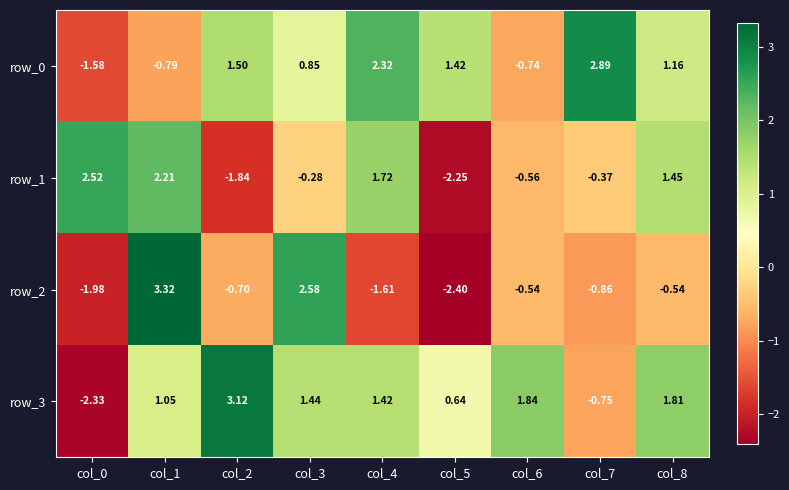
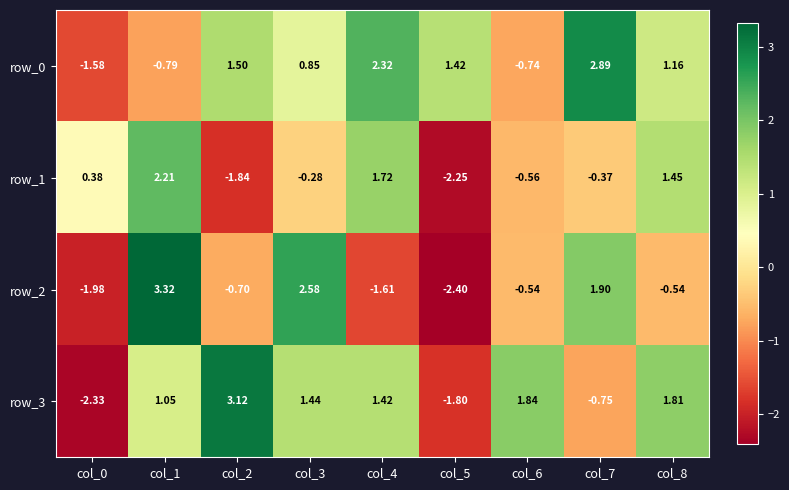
  {
    "row_0": {
      "col_0": -1.58,
      "col_1": -0.79,
      "col_2": 1.50,
      "col_3": 0.85,
      "col_4": 2.32,
      "col_5": 1.42,
      "col_6": -0.74,
      "col_7": 2.89,
      "col_8": 1.16
    },
    "row_1": {
-     "col_0": 2.52,
+     "col_0": 0.38,
      "col_1": 2.21,
      "col_2": -1.84,
      "col_3": -0.28,
      "col_4": 1.72,
      "col_5": -2.25,
      "col_6": -0.56,
      "col_7": -0.37,
      "col_8": 1.45
    },
    "row_2": {
      "col_0": -1.98,
      "col_1": 3.32,
      "col_2": -0.70,
      "col_3": 2.58,
      "col_4": -1.61,
      "col_5": -2.40,
      "col_6": -0.54,
-     "col_7": -0.86,
+     "col_7": 1.90,
      "col_8": -0.54
    },
    "row_3": {
      "col_0": -2.33,
      "col_1": 1.05,
      "col_2": 3.12,
      "col_3": 1.44,
      "col_4": 1.42,
-     "col_5": 0.64,
+     "col_5": -1.80,
      "col_6": 1.84,
      "col_7": -0.75,
      "col_8": 1.81
    }
  }
